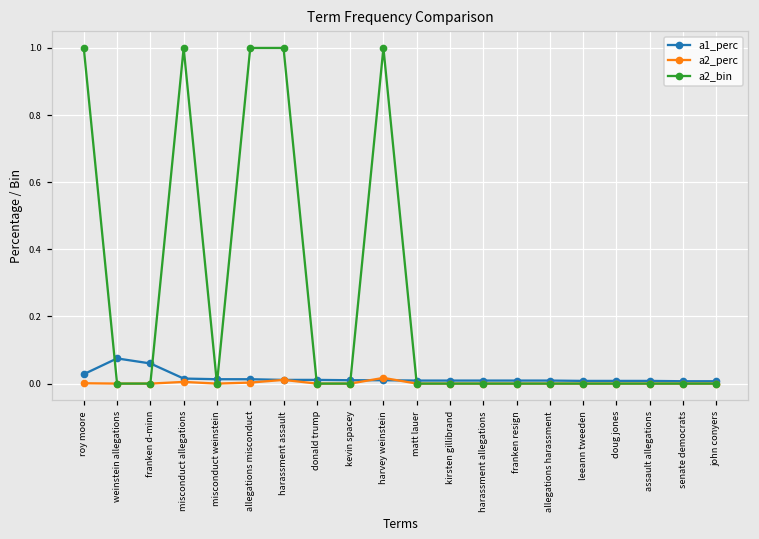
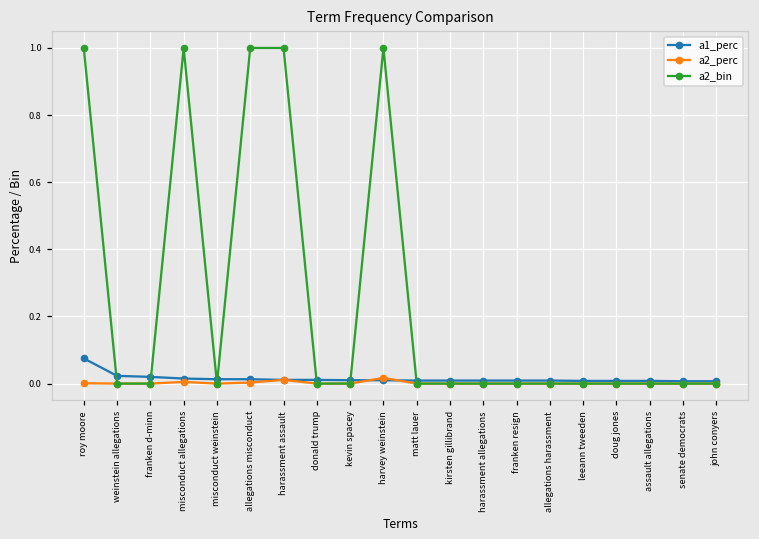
  {
    "a1_perc": {
-     "roy moore": 0.03,
-     "weinstein allegations": 0.08,
-     "franken d-minn": 0.06,
+     "roy moore": 0.08,
+     "weinstein allegations": 0.02,
+     "franken d-minn": 0.02,
      "misconduct allegations": 0.02,
      "misconduct weinstein": 0.01,
      "allegations misconduct": 0.01,
      "donald trump": 0.01,
      "kevin spacey": 0.01,
      "matt lauer": 0.01,
      "kirsten gillibrand": 0.01,
      "harassment allegations": 0.01,
      "franken resign": 0.01,
      "allegations harassment": 0.01
    },
    "a2_perc": {
      "roy moore": 0.00,
      "misconduct allegations": 0.01,
      "allegations misconduct": 0.00
    },
    "a2_bin": {
      "roy moore": 1.00,
      "misconduct allegations": 1.00,
      "allegations misconduct": 1.00,
      "harassment assault": 1.00,
      "harvey weinstein": 1.00
    }
  }
